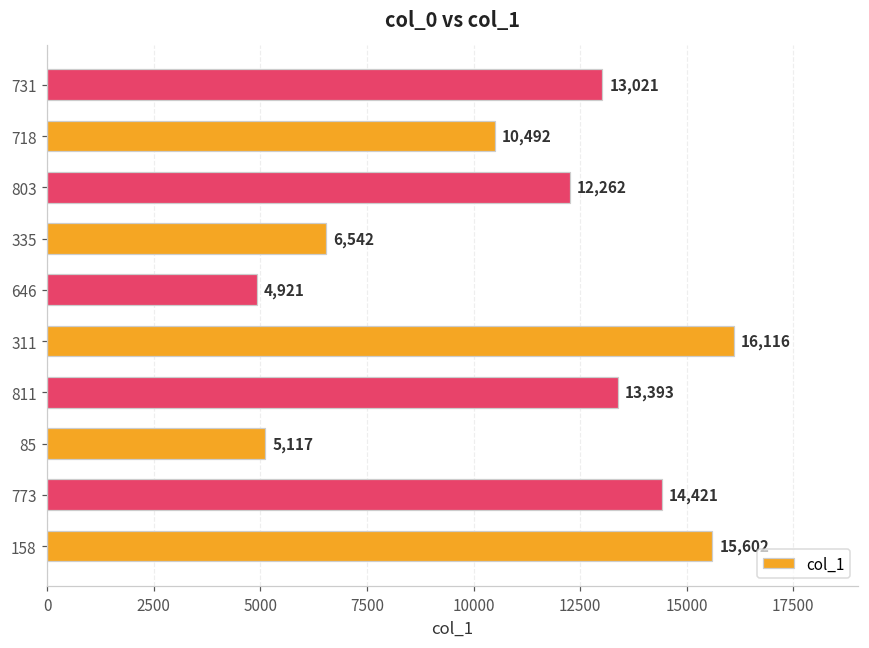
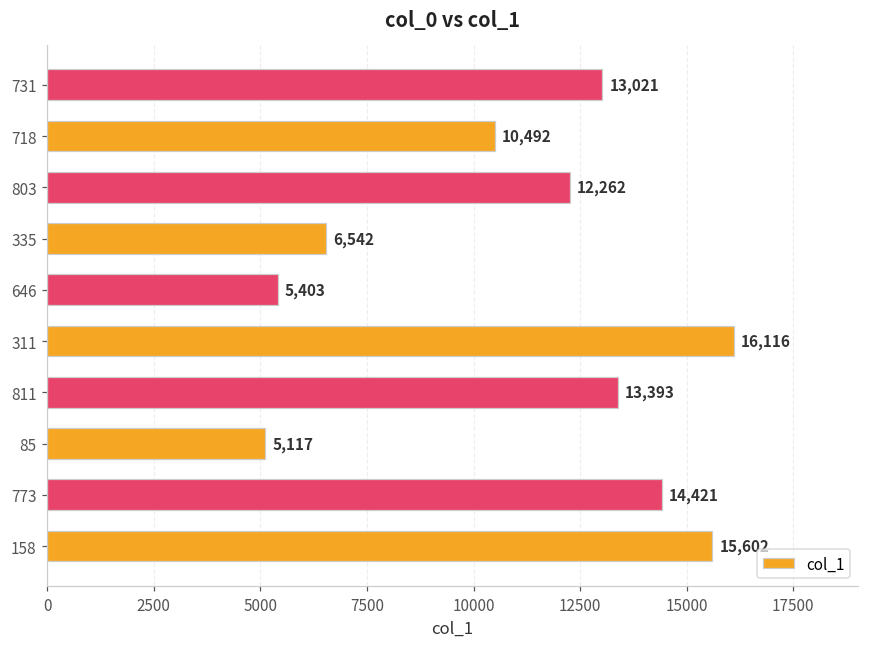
  {
    "731": "13,021",
    "718": "10,492",
    "803": "12,262",
    "335": "6,542",
-   "646": "4,921",
+   "646": "5,403",
    "311": "16,116",
    "811": "13,393",
    "85": "5,117",
    "773": "14,421"
  }
